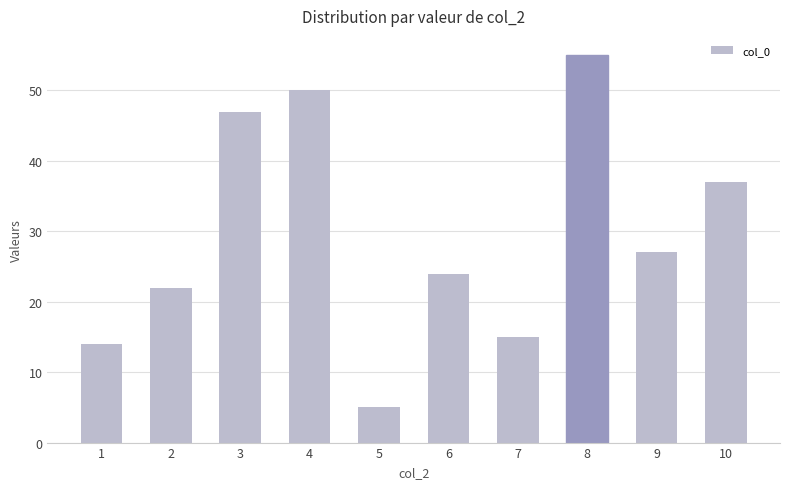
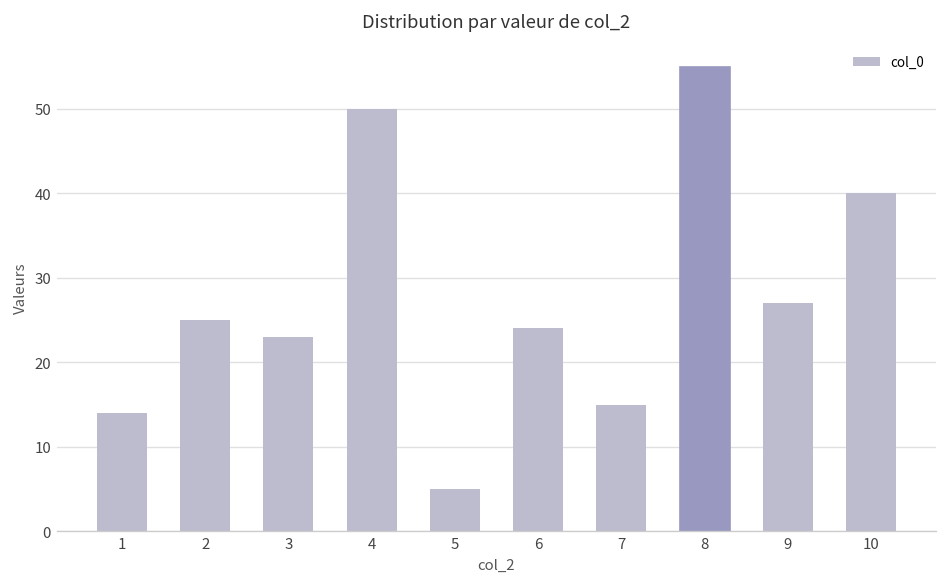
  {
    "1": 14,
-   "2": 22,
-   "3": 47,
+   "2": 25,
+   "3": 23,
    "4": 50,
    "5": 5,
    "6": 24,
    "7": 15,
    "8": 55,
    "9": 27,
-   "10": 37
+   "10": 40
  }
